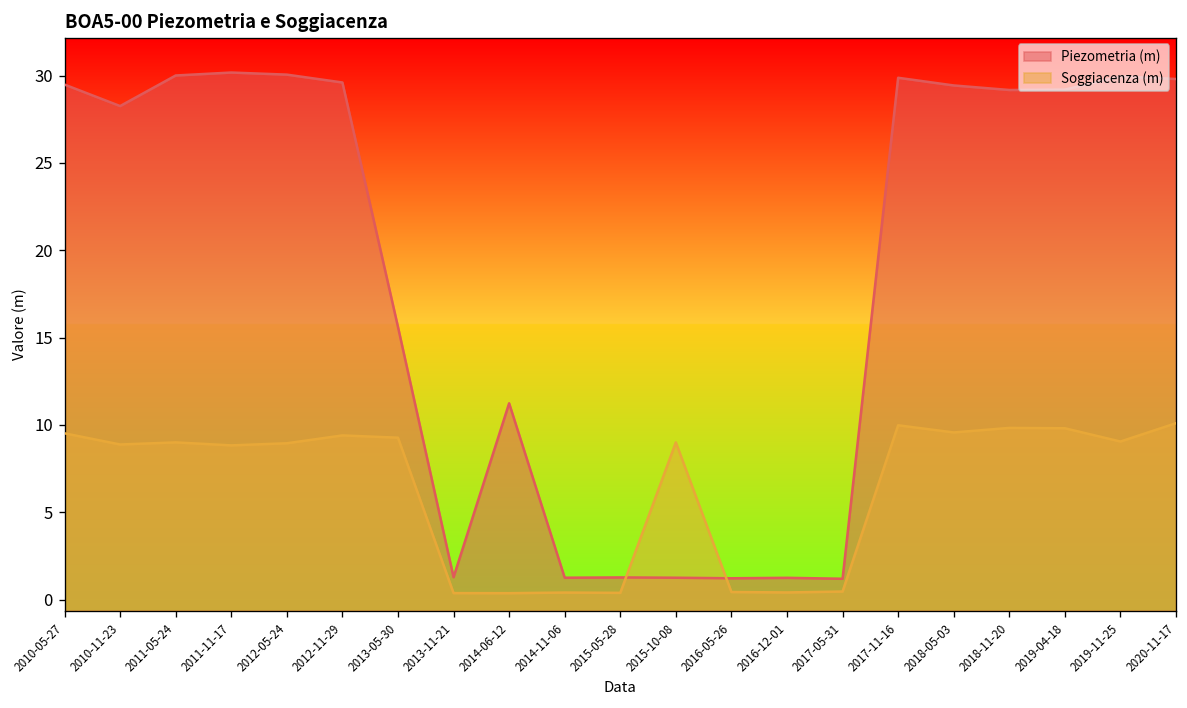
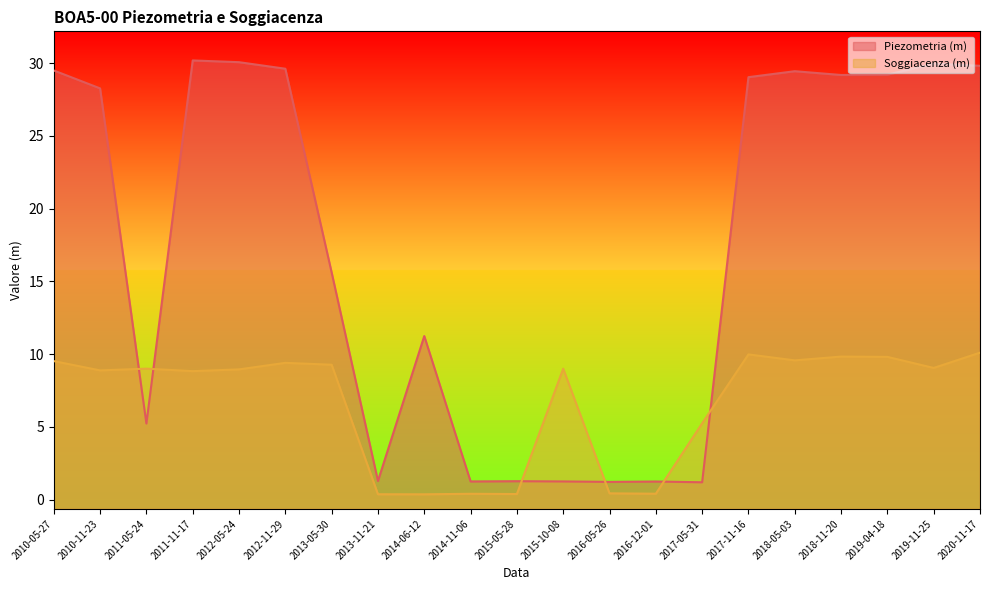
  {
    "Piezometria (m)": {
      "2010-05-27": 29.5,
      "2010-11-23": 28.3,
-     "2011-05-24": 30.0,
+     "2011-05-24": 5.2,
      "2011-11-17": 30.2,
      "2012-05-24": 30.1,
      "2012-11-29": 29.6,
      "2013-05-30": 15.6,
      "2013-11-21": 1.3,
      "2014-06-12": 11.2,
      "2014-11-06": 1.3,
      "2015-05-28": 1.3,
      "2015-10-08": 1.3,
      "2016-05-26": 1.2,
      "2016-12-01": 1.2,
      "2017-05-31": 1.2,
-     "2017-11-16": 29.9,
+     "2017-11-16": 29.0,
      "2018-05-03": 29.4,
      "2018-11-20": 29.2,
      "2019-04-18": 29.2,
      "2020-11-17": 29.8
    },
    "Soggiacenza (m)": {
      "2010-05-27": 9.5,
      "2010-11-23": 8.9,
      "2011-05-24": 9.0,
      "2011-11-17": 8.8,
      "2012-05-24": 9.0,
      "2012-11-29": 9.4,
      "2013-05-30": 9.3,
      "2013-11-21": 0.4,
      "2014-06-12": 0.4,
      "2014-11-06": 0.4,
      "2015-05-28": 0.4,
      "2015-10-08": 9.0,
      "2016-05-26": 0.4,
      "2016-12-01": 0.4,
-     "2017-05-31": 0.5,
+     "2017-05-31": 5.2,
      "2017-11-16": 10.0,
      "2018-05-03": 9.6,
      "2018-11-20": 9.8,
      "2019-04-18": 9.8,
      "2019-11-25": 9.1,
      "2020-11-17": 10.1
    }
  }
